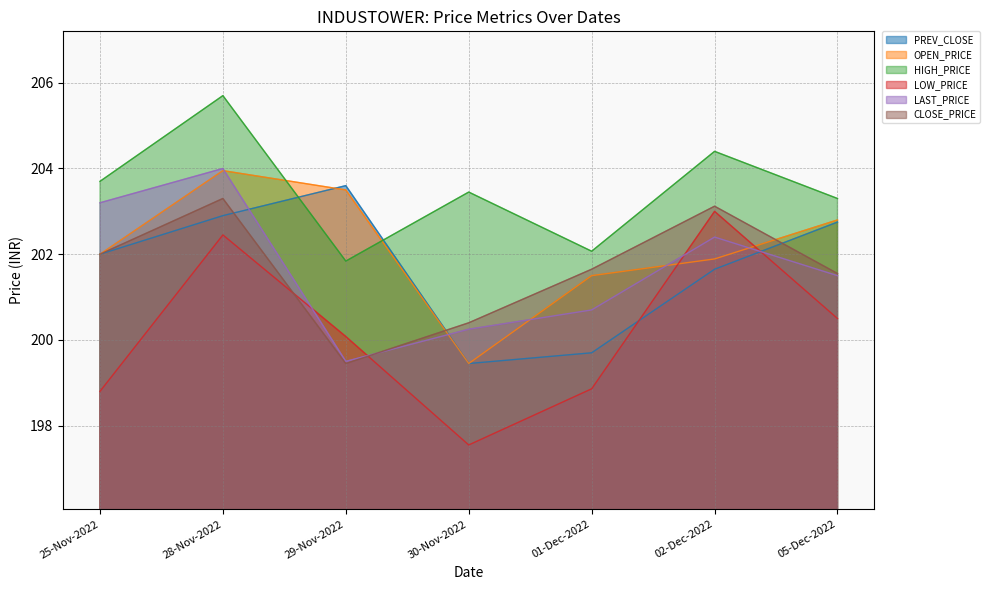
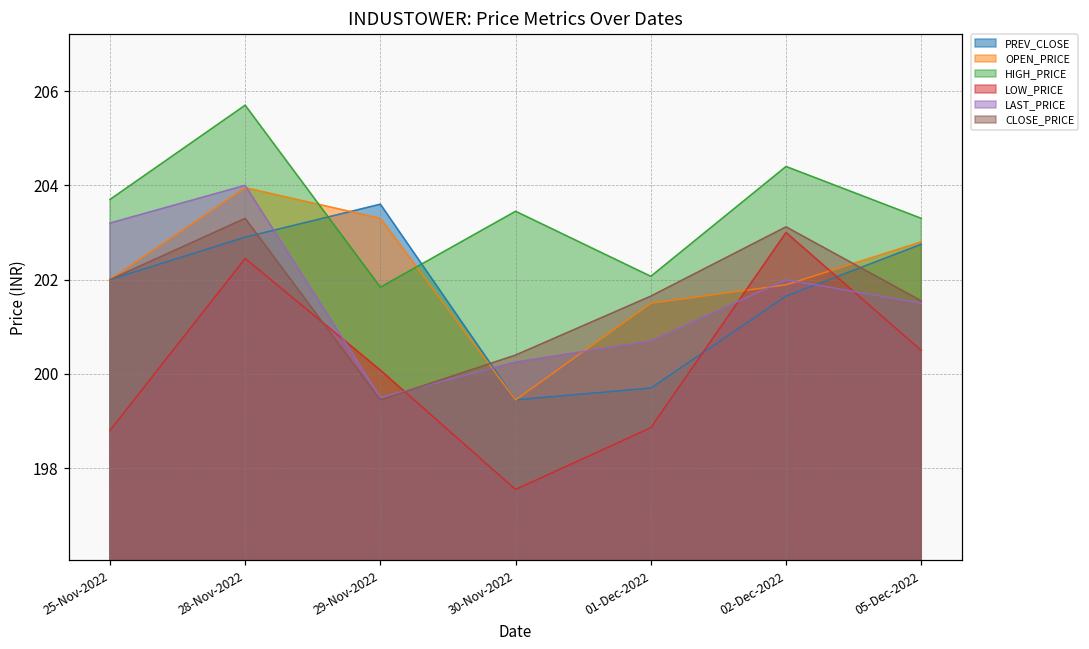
  {
    "PREV_CLOSE": {
      "28-Nov-2022": 202.9,
      "29-Nov-2022": 203.6,
      "01-Dec-2022": 199.7,
      "02-Dec-2022": 201.7
    },
    "OPEN_PRICE": {
-     "29-Nov-2022": 203.5,
+     "29-Nov-2022": 203.3,
      "01-Dec-2022": 201.5,
      "02-Dec-2022": 201.9
    },
    "HIGH_PRICE": {
      "25-Nov-2022": 203.7,
      "28-Nov-2022": 205.7,
      "29-Nov-2022": 201.8,
      "30-Nov-2022": 203.5,
      "01-Dec-2022": 202.1,
      "02-Dec-2022": 204.4,
      "05-Dec-2022": 203.3
    },
    "LOW_PRICE": {
      "25-Nov-2022": 198.8,
      "28-Nov-2022": 202.5,
      "29-Nov-2022": 200.1,
      "30-Nov-2022": 197.6,
      "01-Dec-2022": 198.9,
      "02-Dec-2022": 203.0,
      "05-Dec-2022": 200.5
    },
    "LAST_PRICE": {
      "25-Nov-2022": 203.2,
      "30-Nov-2022": 200.3,
      "01-Dec-2022": 200.7,
-     "02-Dec-2022": 202.4
+     "02-Dec-2022": 202.0
    },
    "CLOSE_PRICE": {
      "28-Nov-2022": 203.3,
      "30-Nov-2022": 200.4,
      "01-Dec-2022": 201.7,
      "02-Dec-2022": 203.1
    }
  }
